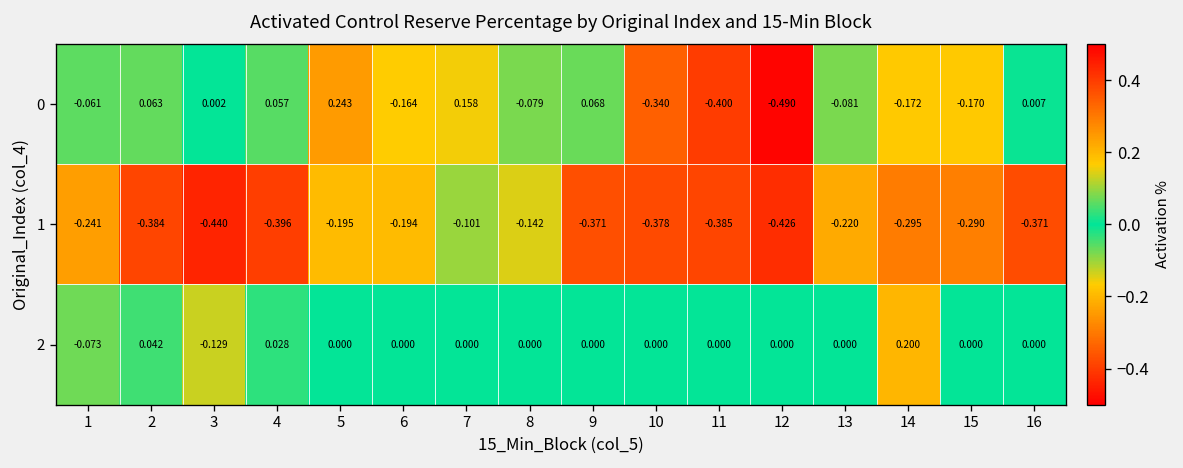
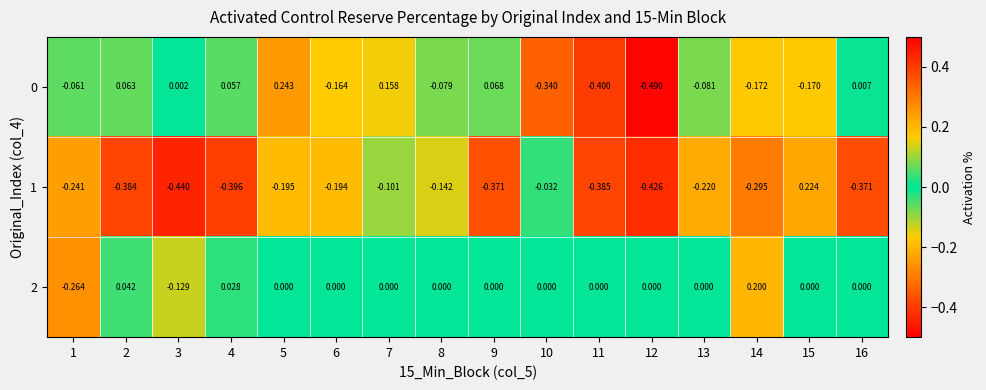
  {
    "0": {
      "1": -0.061,
      "2": 0.063,
      "3": 0.002,
      "4": 0.057,
      "5": 0.243,
      "6": -0.164,
      "7": 0.158,
      "8": -0.079,
      "9": 0.068,
      "10": -0.340,
      "11": -0.400,
      "12": -0.490,
      "13": -0.081,
      "14": -0.172,
      "15": -0.170,
      "16": 0.007
    },
    "1": {
      "1": -0.241,
      "2": -0.384,
      "3": -0.440,
      "4": -0.396,
      "5": -0.195,
      "6": -0.194,
      "7": -0.101,
      "8": -0.142,
      "9": -0.371,
-     "10": -0.378,
+     "10": -0.032,
      "11": -0.385,
      "12": -0.426,
      "13": -0.220,
      "14": -0.295,
-     "15": -0.290,
+     "15": 0.224,
      "16": -0.371
    },
    "2": {
-     "1": -0.073,
+     "1": -0.264,
      "2": 0.042,
      "3": -0.129,
      "4": 0.028,
      "5": 0.000,
      "6": 0.000,
      "7": 0.000,
      "8": 0.000,
      "9": 0.000,
      "10": 0.000,
      "11": 0.000,
      "12": 0.000,
      "13": 0.000,
      "14": 0.200,
      "15": 0.000,
      "16": 0.000
    }
  }
